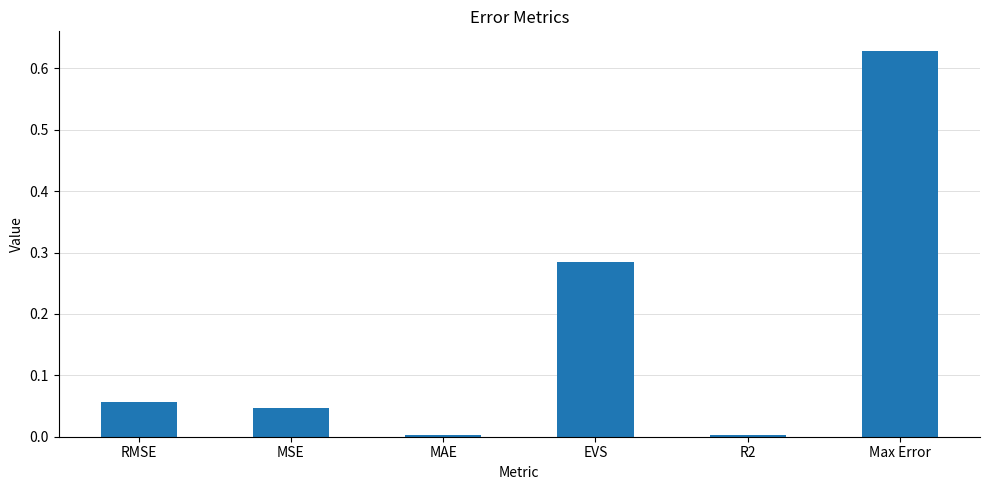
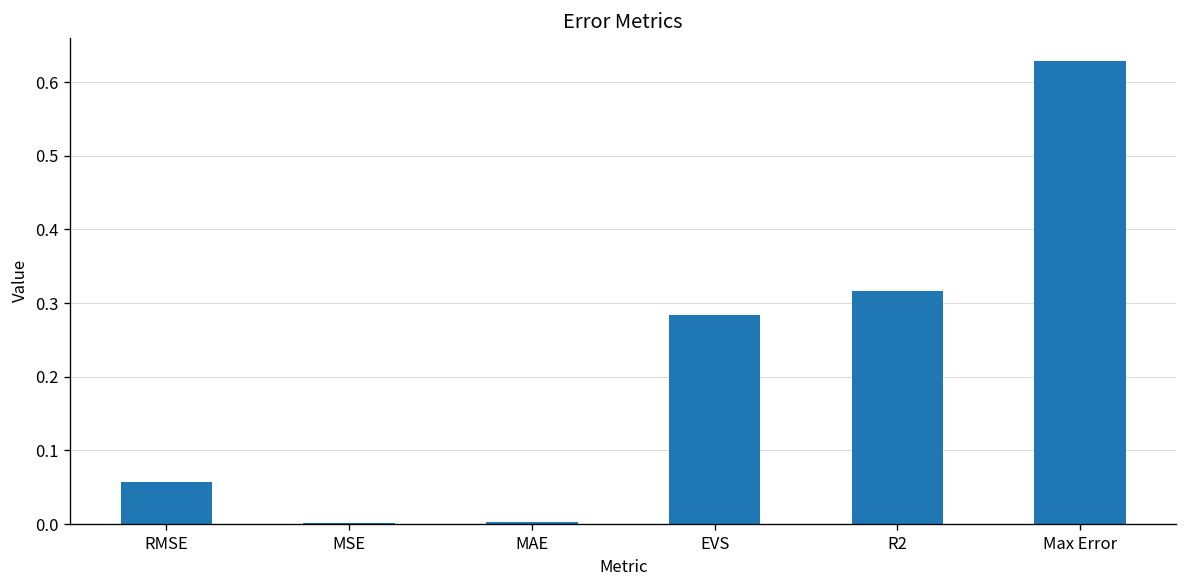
  {
    "RMSE": 0.06,
-   "MSE": 0.05,
+   "MSE": 0.00,
    "EVS": 0.28,
-   "R2": 0.00,
+   "R2": 0.32,
    "Max Error": 0.63
  }
